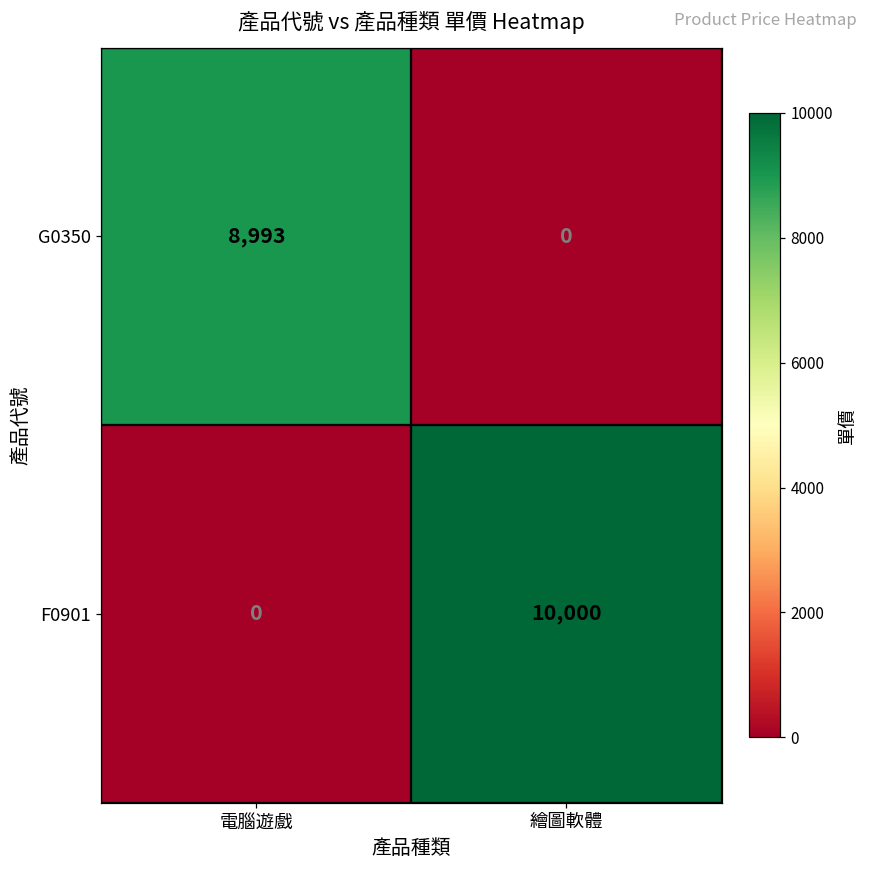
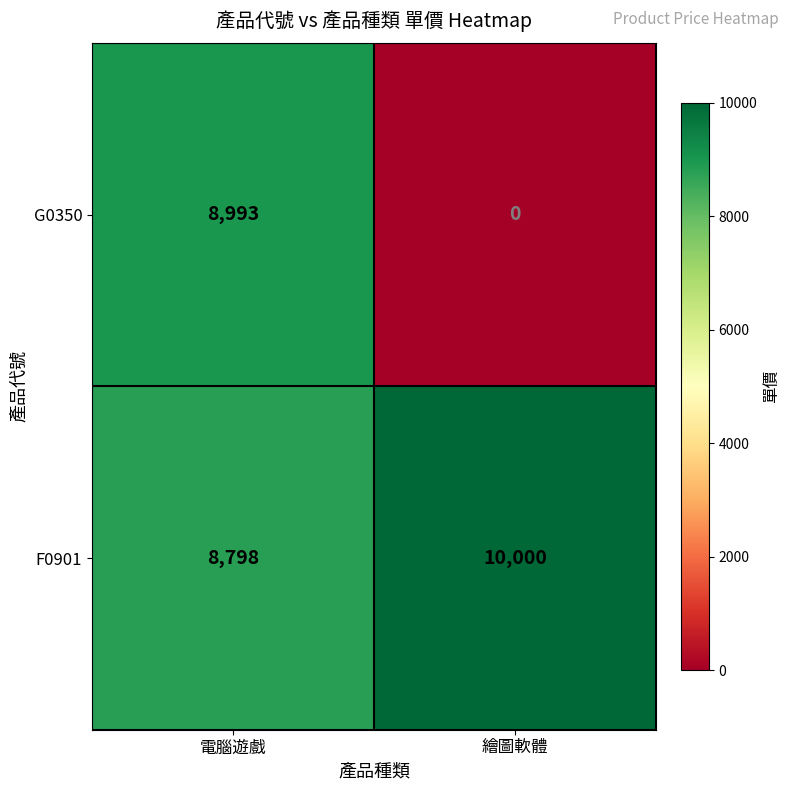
  {
    "G0350": {
      "電腦遊戲": "8,993",
      "繪圖軟體": "0"
    },
    "F0901": {
-     "電腦遊戲": "0",
+     "電腦遊戲": "8,798",
      "繪圖軟體": "10,000"
    }
  }
